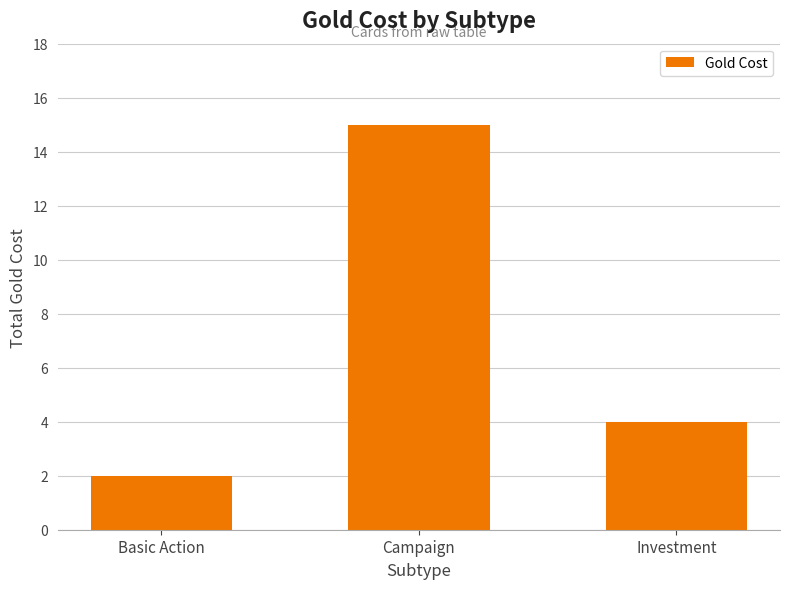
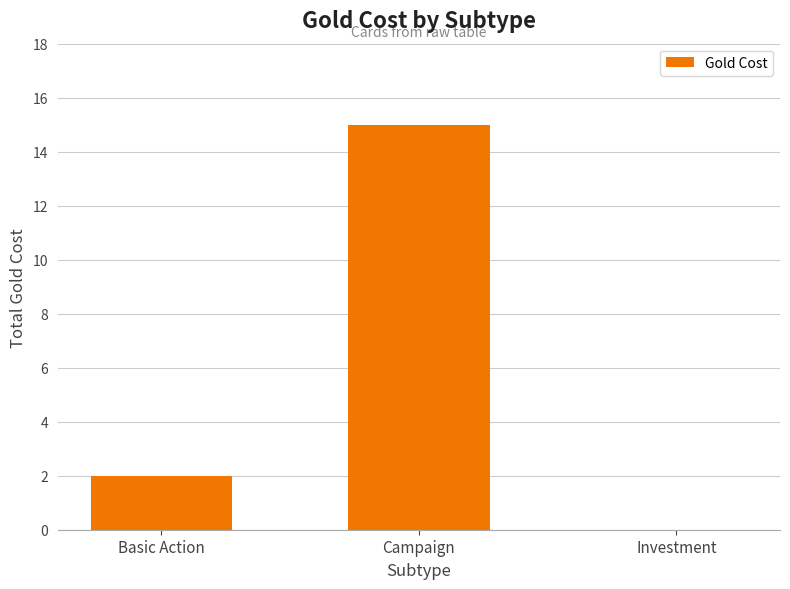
  {
    "Basic Action": 2,
    "Campaign": 15,
-   "Investment": 4
+   "Investment": 0
  }
